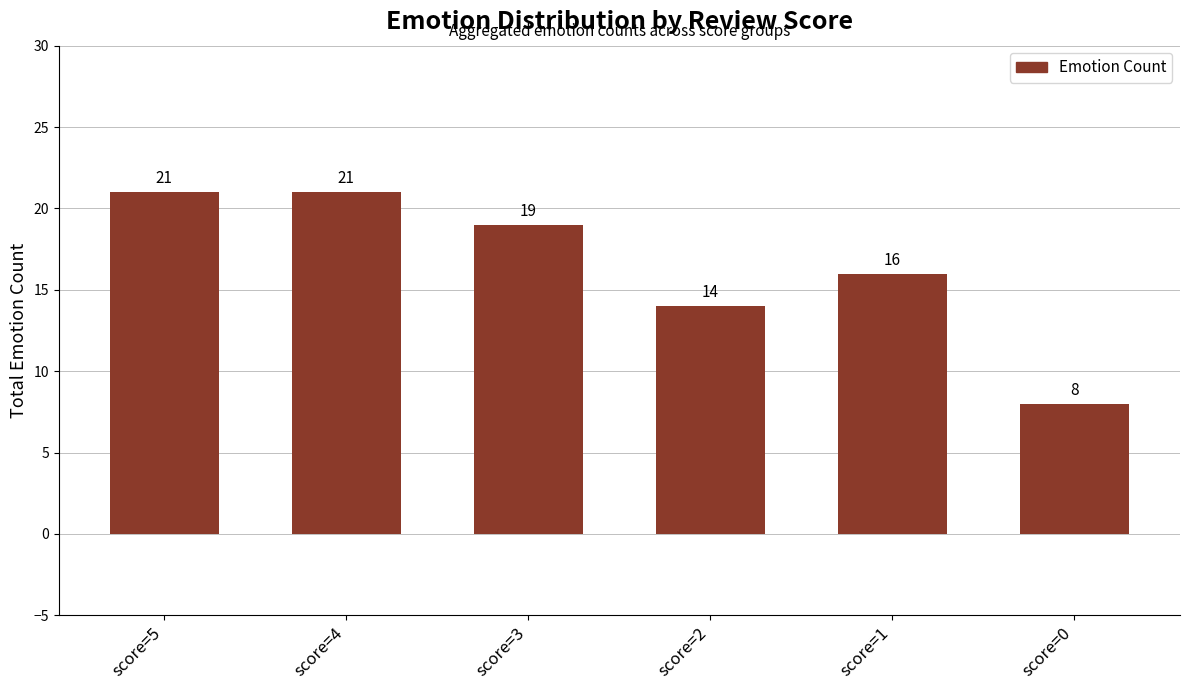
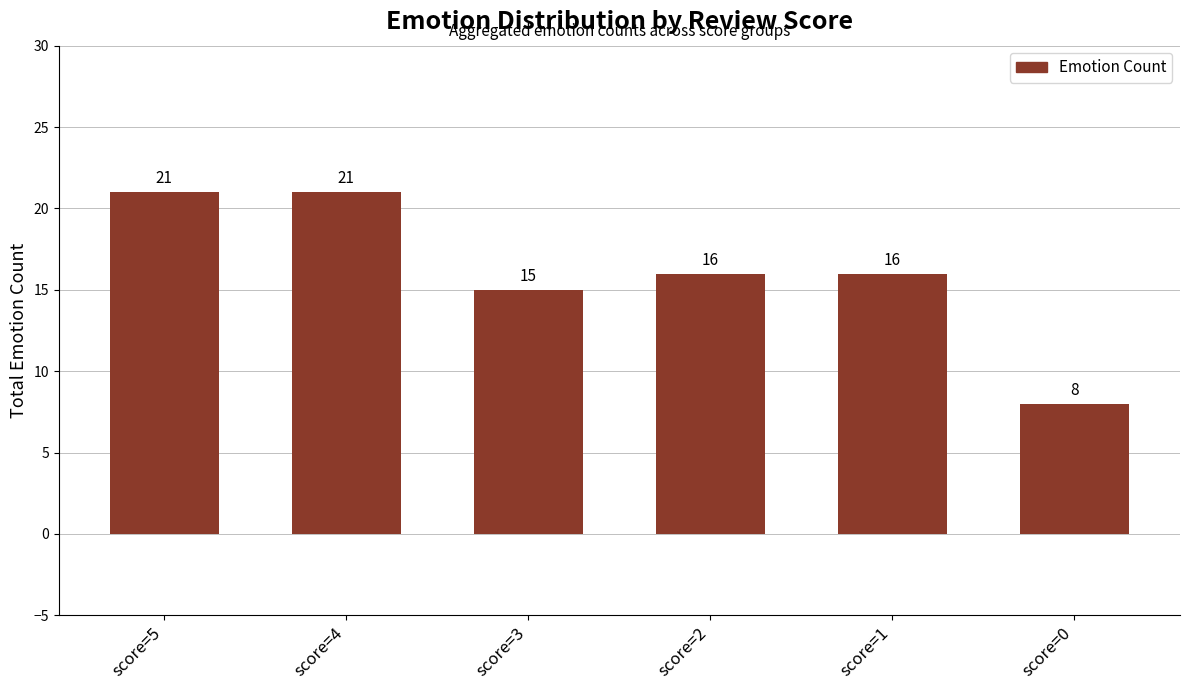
  {
    "score=5": 21,
    "score=4": 21,
-   "score=3": 19,
-   "score=2": 14,
+   "score=3": 15,
+   "score=2": 16,
    "score=1": 16,
    "score=0": 8
  }
